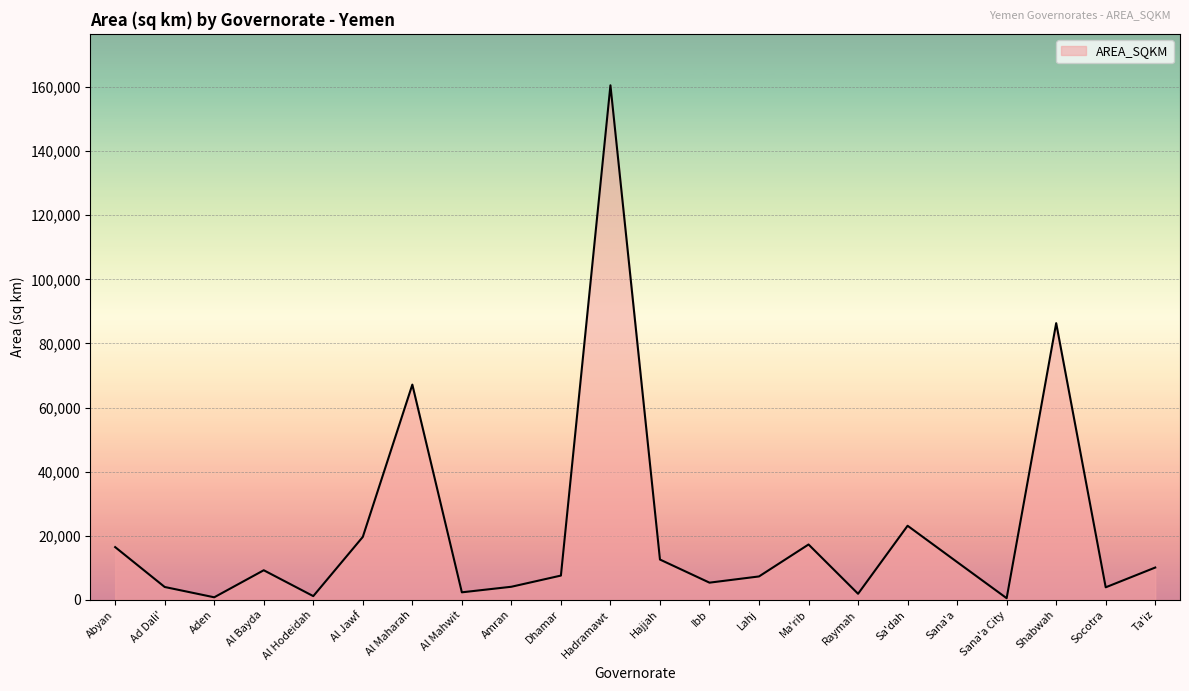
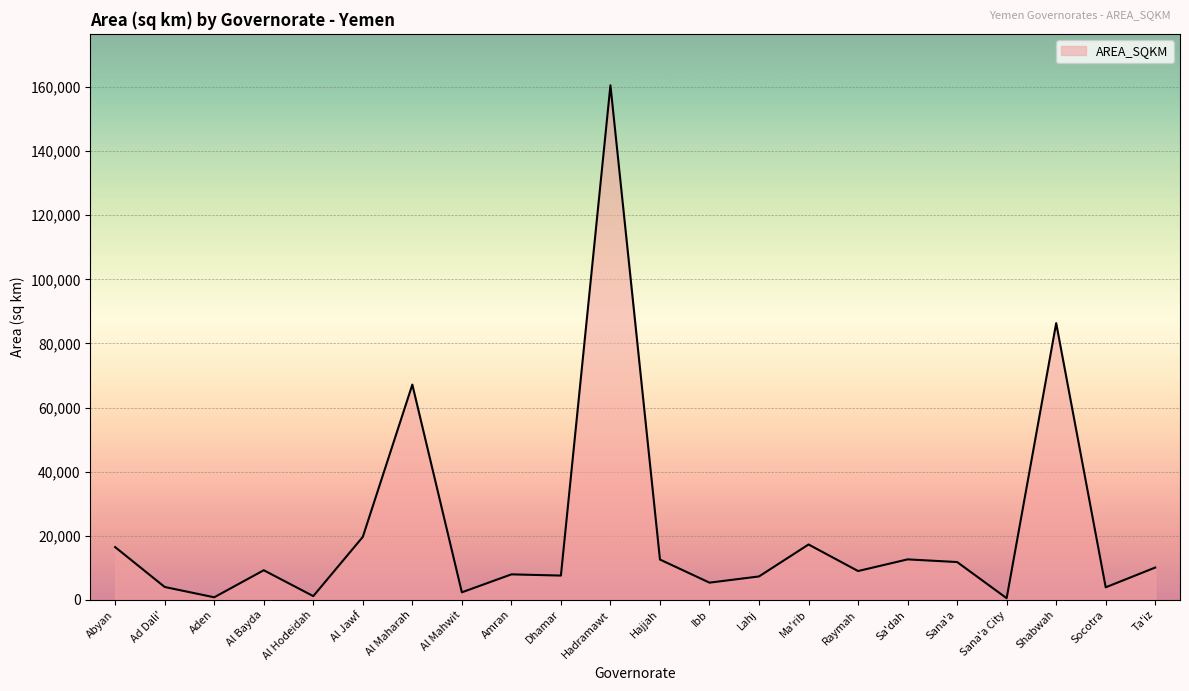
  {
    "Abyan": "16,000",
    "Ad Dali'": "4,000",
    "Aden": "1,000",
    "Al Bayda": "9,000",
    "Al Hodeidah": "1,000",
    "Al Jawf": "20,000",
    "Al Maharah": "67,000",
    "Al Mahwit": "2,000",
-   "Amran": "4,000",
+   "Amran": "8,000",
    "Dhamar": "8,000",
    "Hadramawt": "161,000",
    "Hajjah": "13,000",
    "Ibb": "5,000",
    "Lahj": "7,000",
    "Ma'rib": "17,000",
-   "Raymah": "2,000",
-   "Sa'dah": "23,000",
+   "Raymah": "9,000",
+   "Sa'dah": "13,000",
    "Sana'a": "12,000",
    "Sana'a City": "1,000",
    "Shabwah": "86,000",
    "Socotra": "4,000",
    "Ta'iz": "10,000"
  }
